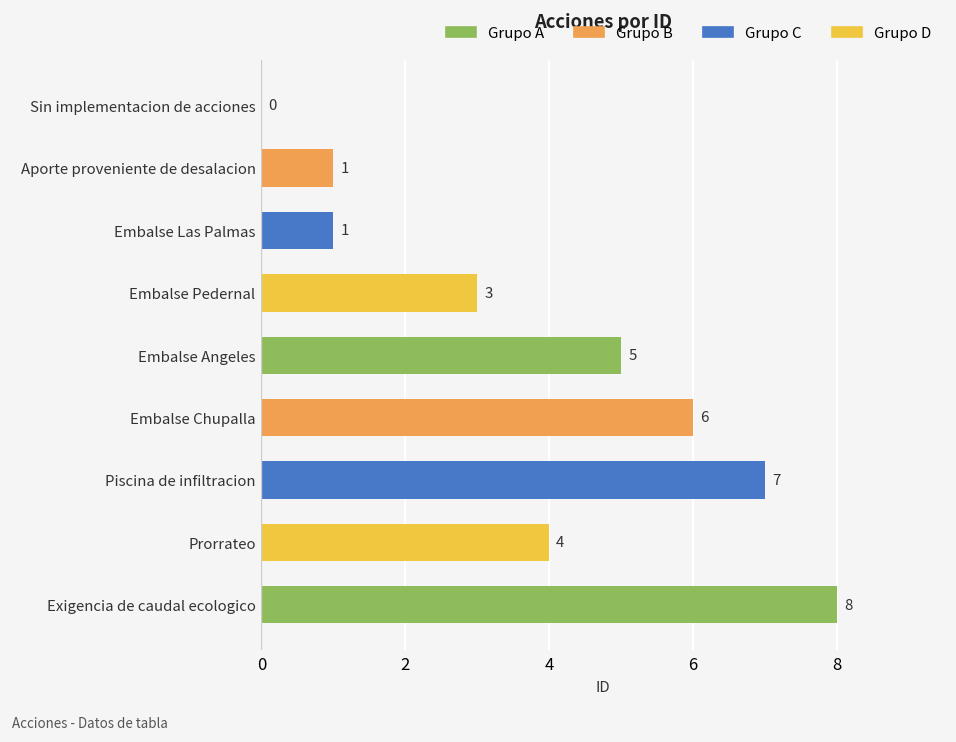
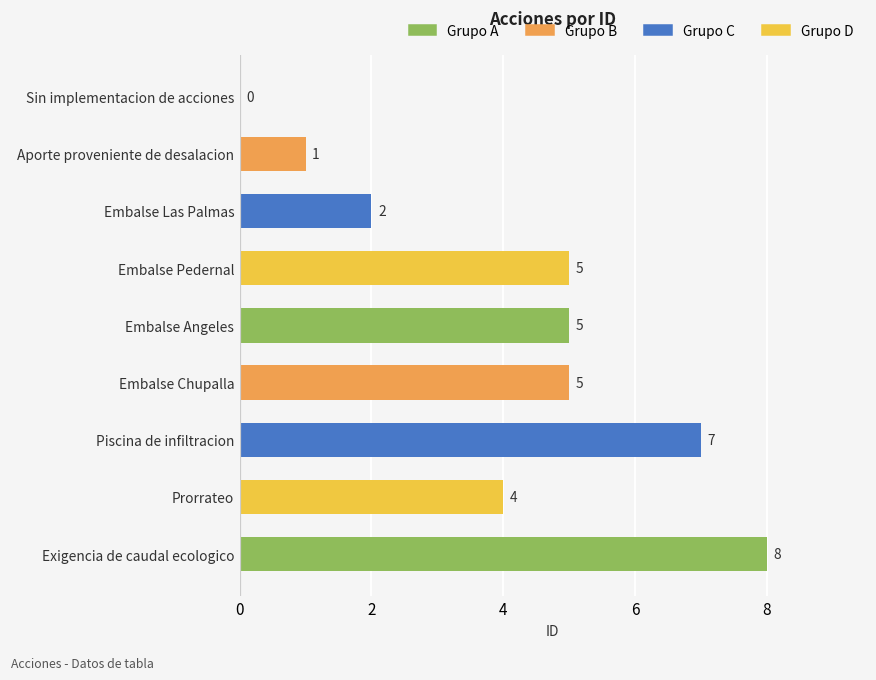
  {
    "Sin implementacion de acciones": 0,
    "Aporte proveniente de desalacion": 1,
-   "Embalse Las Palmas": 1,
-   "Embalse Pedernal": 3,
+   "Embalse Las Palmas": 2,
+   "Embalse Pedernal": 5,
    "Embalse Angeles": 5,
-   "Embalse Chupalla": 6,
+   "Embalse Chupalla": 5,
    "Piscina de infiltracion": 7,
    "Prorrateo": 4,
    "Exigencia de caudal ecologico": 8
  }
